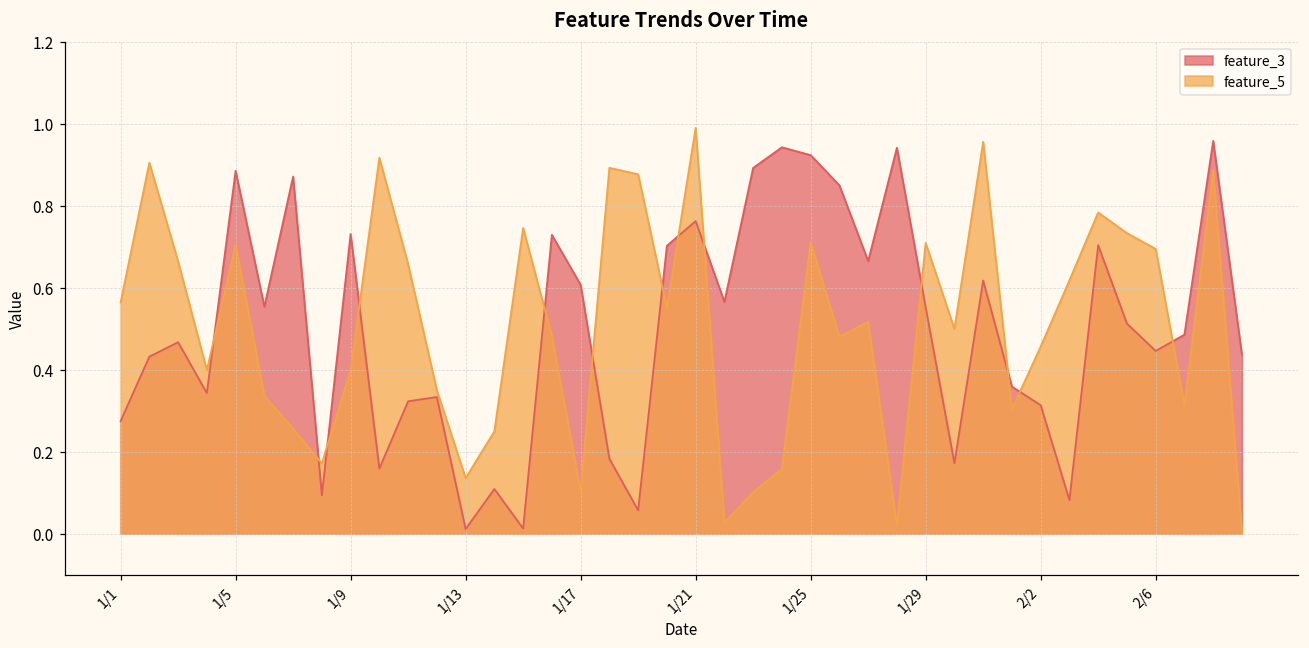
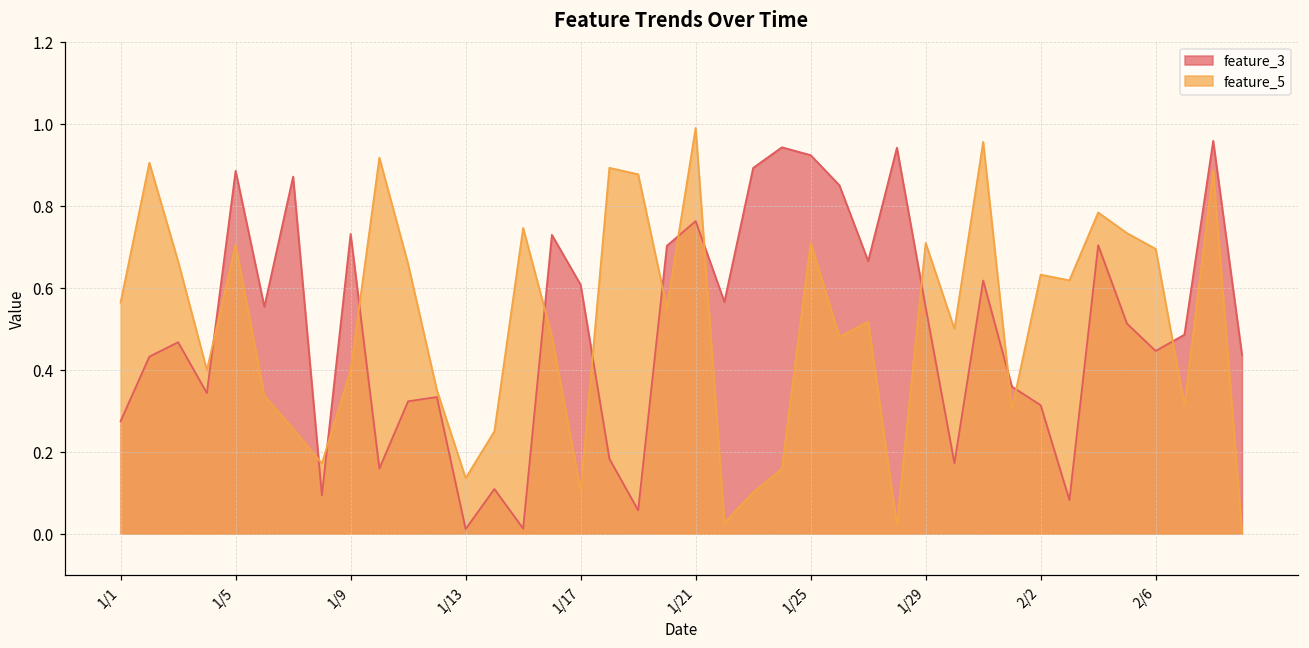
  {
    "feature_3": {
      "1/1": 0.27,
      "1/5": 0.89,
      "1/9": 0.73,
      "1/13": 0.01,
      "1/17": 0.61,
      "1/21": 0.76,
      "1/25": 0.92,
      "1/29": 0.55,
      "2/2": 0.31,
      "2/6": 0.45
    },
    "feature_5": {
      "1/1": 0.56,
      "1/5": 0.70,
      "1/9": 0.40,
      "1/13": 0.14,
      "1/17": 0.10,
      "1/21": 0.99,
      "1/25": 0.71,
      "1/29": 0.71,
-     "2/2": 0.46,
+     "2/2": 0.63,
      "2/6": 0.69
    }
  }
